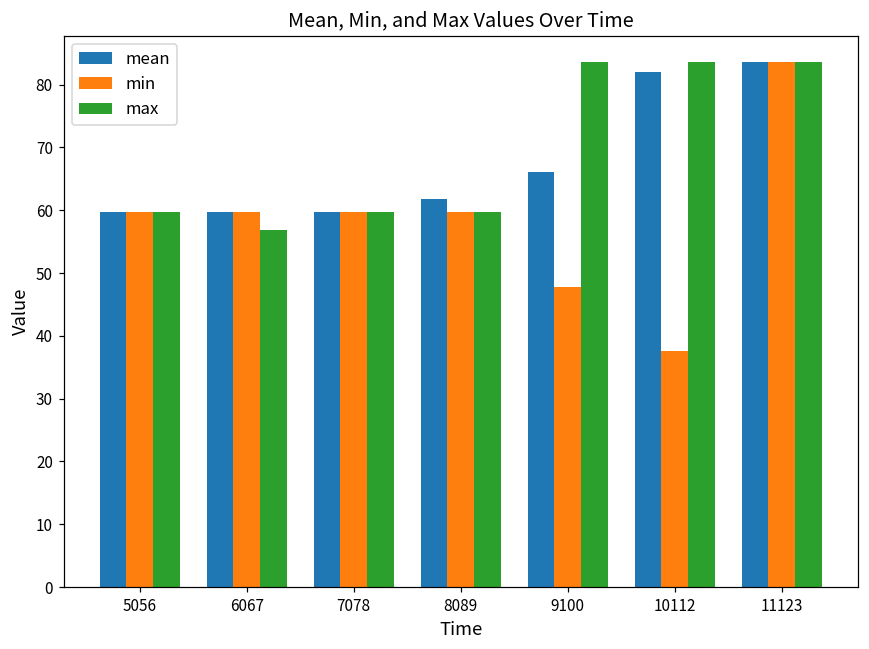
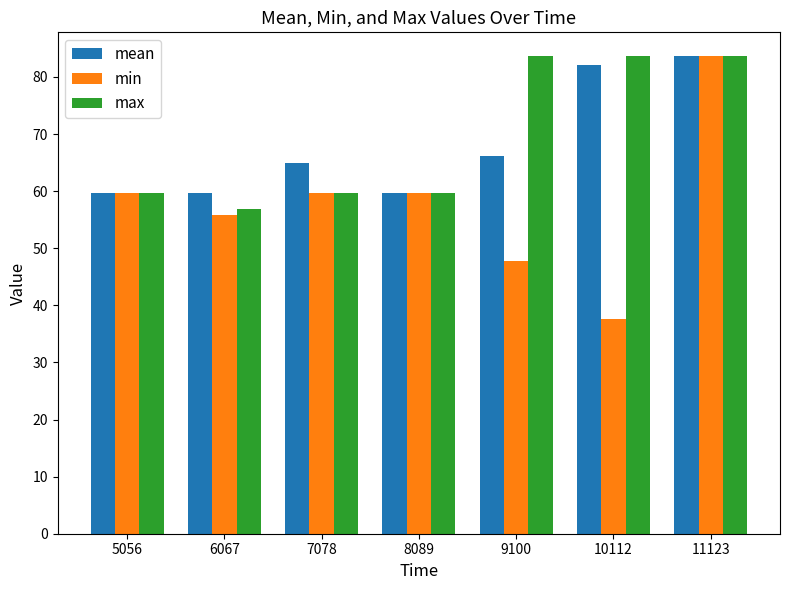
  {
    "mean": {
      "5056": 60,
      "6067": 60,
-     "7078": 60,
-     "8089": 62,
+     "7078": 65,
+     "8089": 60,
      "9100": 66,
      "10112": 82,
      "11123": 84
    },
    "min": {
      "5056": 60,
-     "6067": 60,
+     "6067": 56,
      "7078": 60,
      "8089": 60,
      "9100": 48,
      "10112": 38,
      "11123": 84
    },
    "max": {
      "5056": 60,
      "6067": 57,
      "7078": 60,
      "8089": 60,
      "9100": 84,
      "10112": 84,
      "11123": 84
    }
  }
